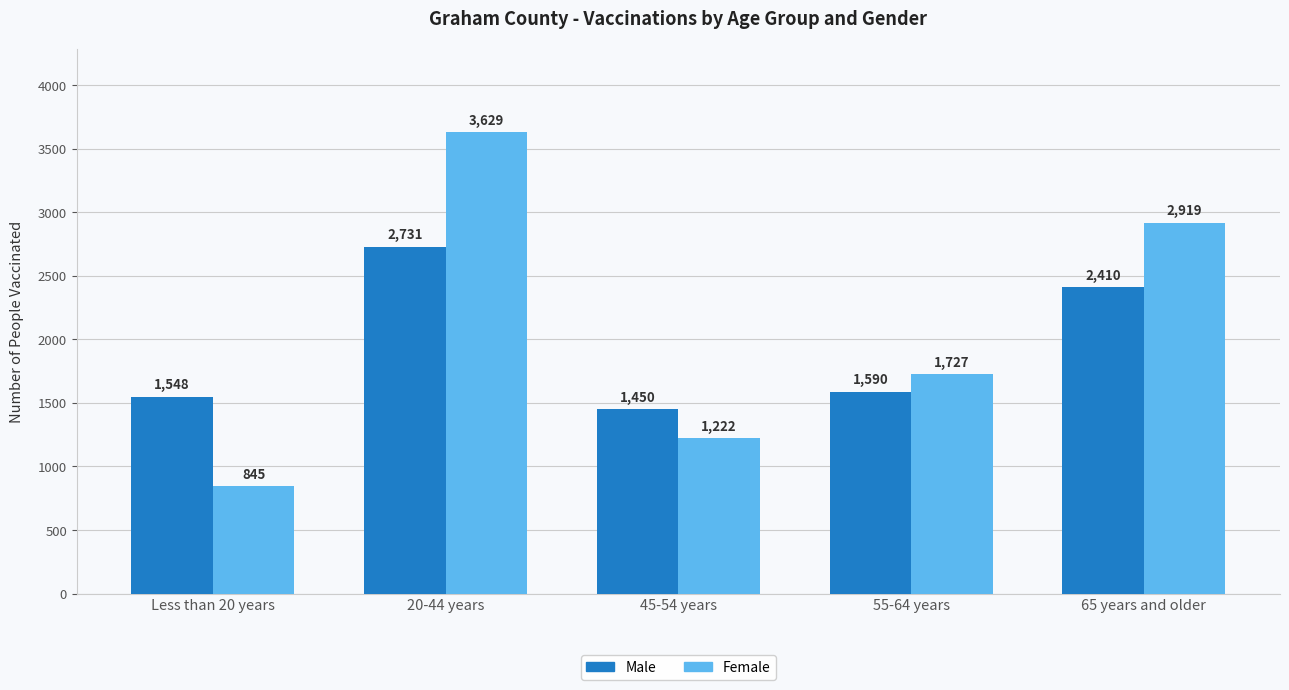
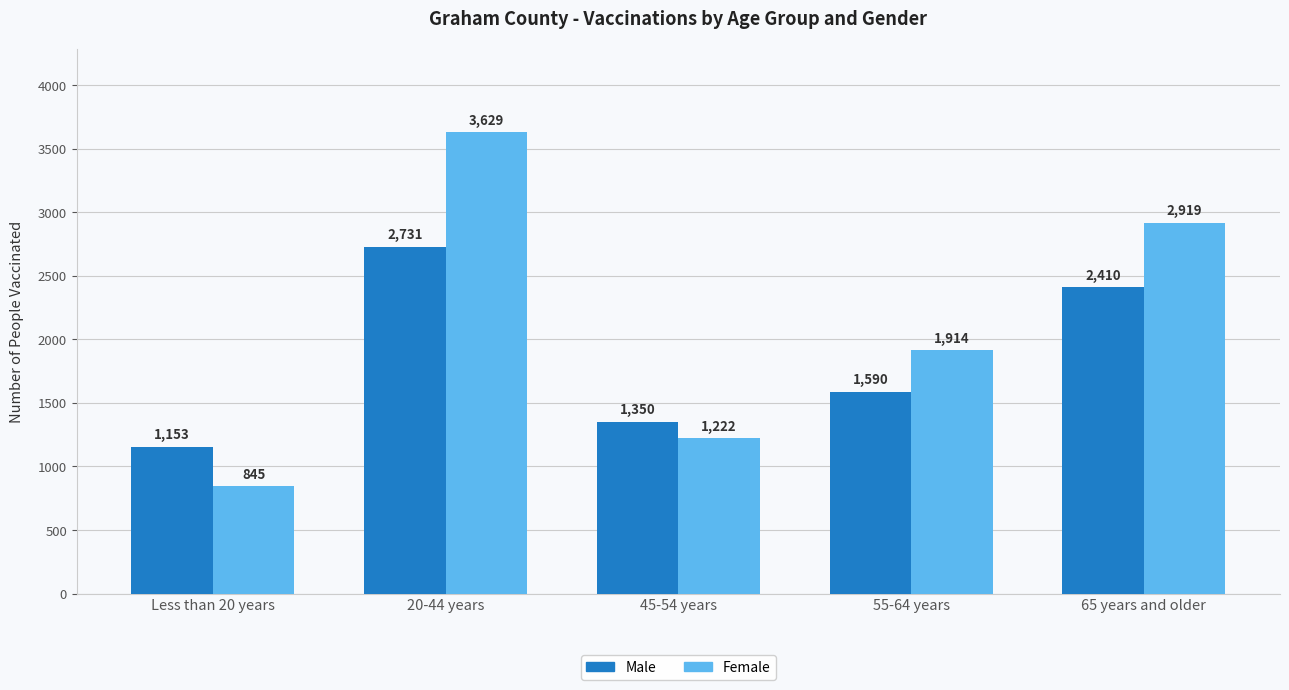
  {
    "Male": {
-     "Less than 20 years": "1,548",
+     "Less than 20 years": "1,153",
      "20-44 years": "2,731",
-     "45-54 years": "1,450",
+     "45-54 years": "1,350",
      "55-64 years": "1,590",
      "65 years and older": "2,410"
    },
    "Female": {
      "Less than 20 years": "845",
      "20-44 years": "3,629",
      "45-54 years": "1,222",
-     "55-64 years": "1,727",
+     "55-64 years": "1,914",
      "65 years and older": "2,919"
    }
  }
